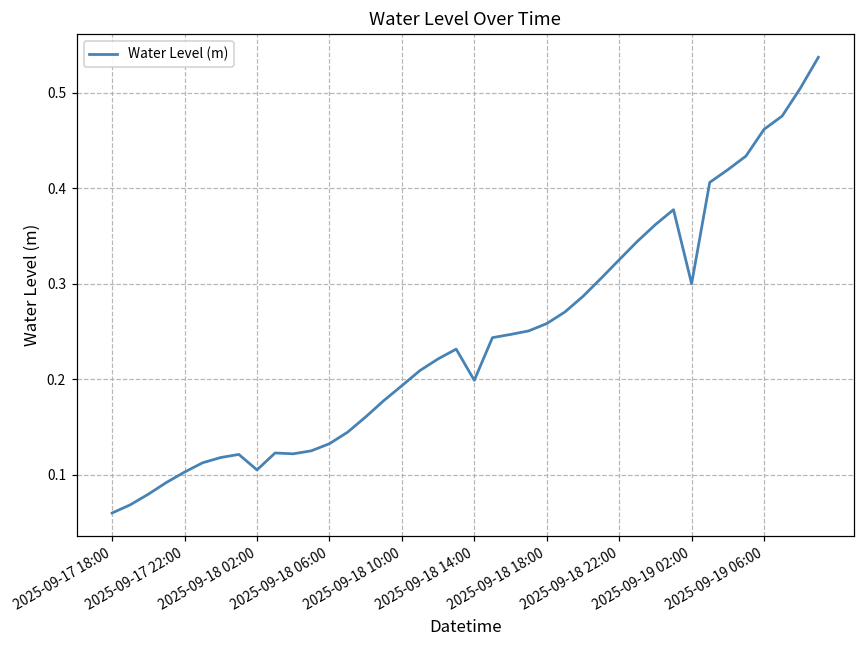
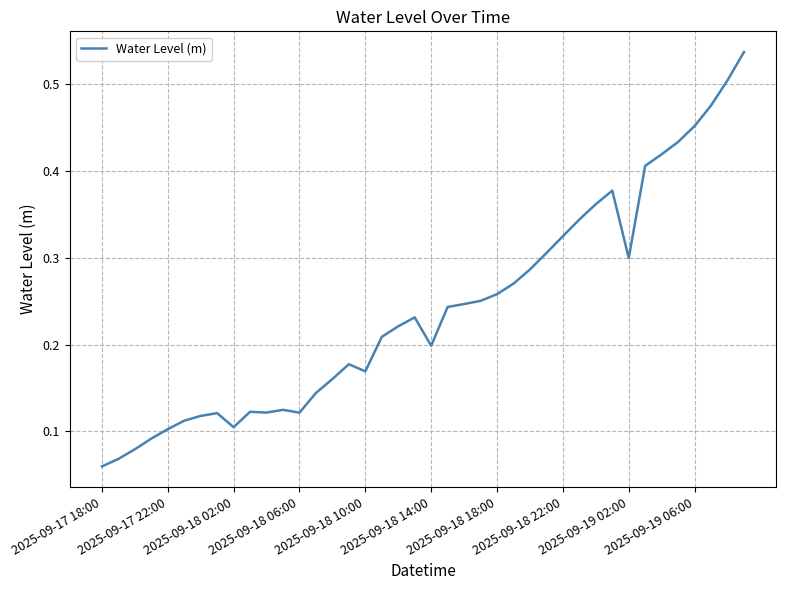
  {
    "2025-09-17 18:00": 0.06,
    "2025-09-17 22:00": 0.10,
    "2025-09-18 02:00": 0.10,
-   "2025-09-18 06:00": 0.13,
-   "2025-09-18 10:00": 0.19,
+   "2025-09-18 06:00": 0.12,
+   "2025-09-18 10:00": 0.17,
    "2025-09-18 14:00": 0.20,
    "2025-09-18 18:00": 0.26,
    "2025-09-18 22:00": 0.32,
    "2025-09-19 02:00": 0.30,
-   "2025-09-19 06:00": 0.46
+   "2025-09-19 06:00": 0.45
  }
